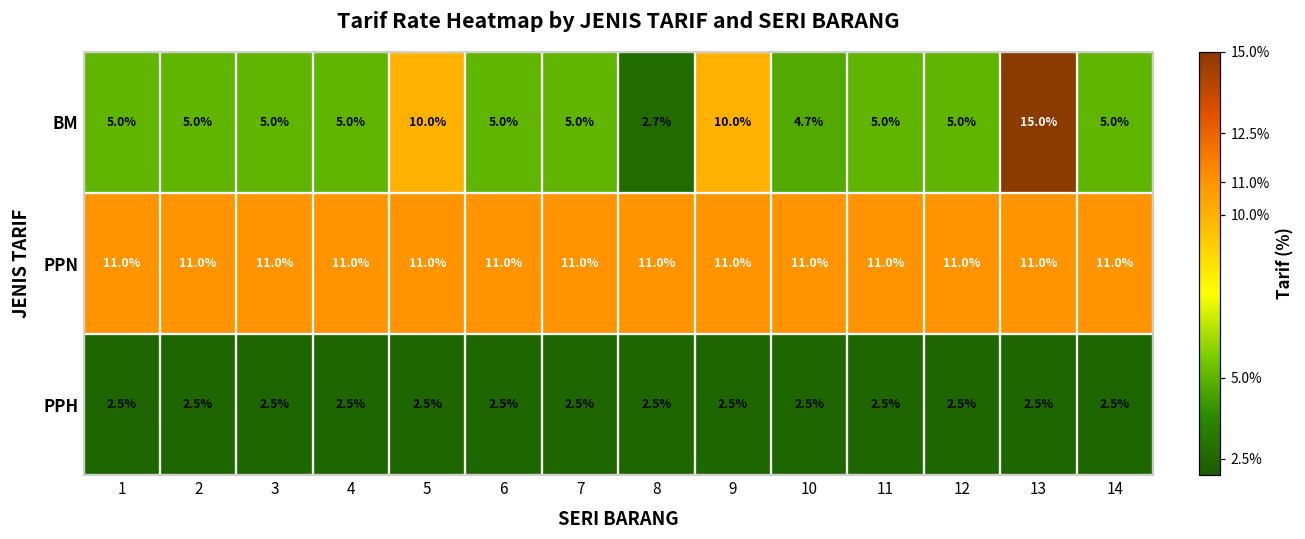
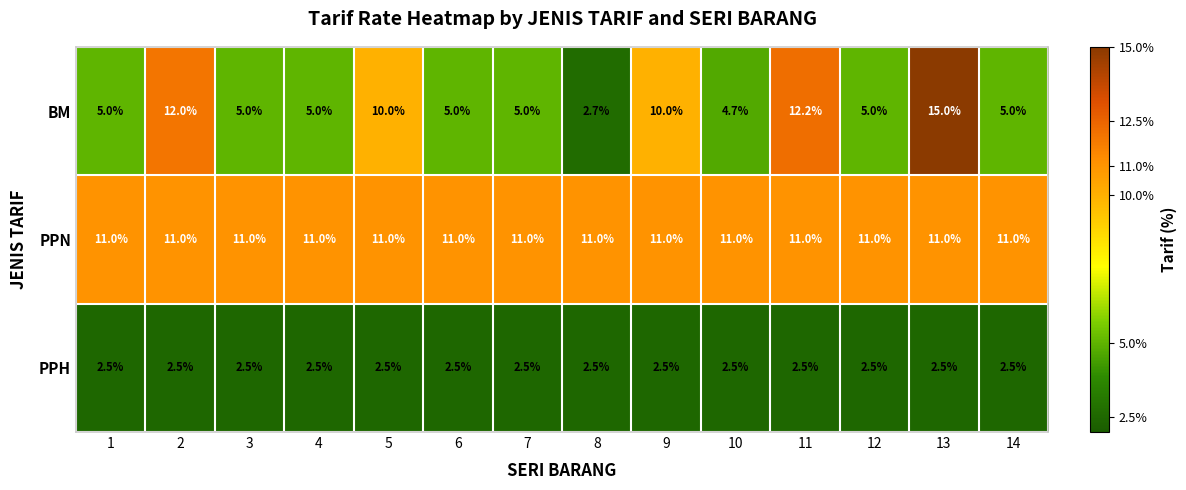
  {
    "BM": {
      "1": "5.0%",
-     "2": "5.0%",
+     "2": "12.0%",
      "3": "5.0%",
      "4": "5.0%",
      "5": "10.0%",
      "6": "5.0%",
      "7": "5.0%",
      "8": "2.7%",
      "9": "10.0%",
      "10": "4.7%",
-     "11": "5.0%",
+     "11": "12.2%",
      "12": "5.0%",
      "13": "15.0%",
      "14": "5.0%"
    },
    "PPN": {
      "1": "11.0%",
      "2": "11.0%",
      "3": "11.0%",
      "4": "11.0%",
      "5": "11.0%",
      "6": "11.0%",
      "7": "11.0%",
      "8": "11.0%",
      "9": "11.0%",
      "10": "11.0%",
      "11": "11.0%",
      "12": "11.0%",
      "13": "11.0%",
      "14": "11.0%"
    },
    "PPH": {
      "1": "2.5%",
      "2": "2.5%",
      "3": "2.5%",
      "4": "2.5%",
      "5": "2.5%",
      "6": "2.5%",
      "7": "2.5%",
      "8": "2.5%",
      "9": "2.5%",
      "10": "2.5%",
      "11": "2.5%",
      "12": "2.5%",
      "13": "2.5%",
      "14": "2.5%"
    }
  }
